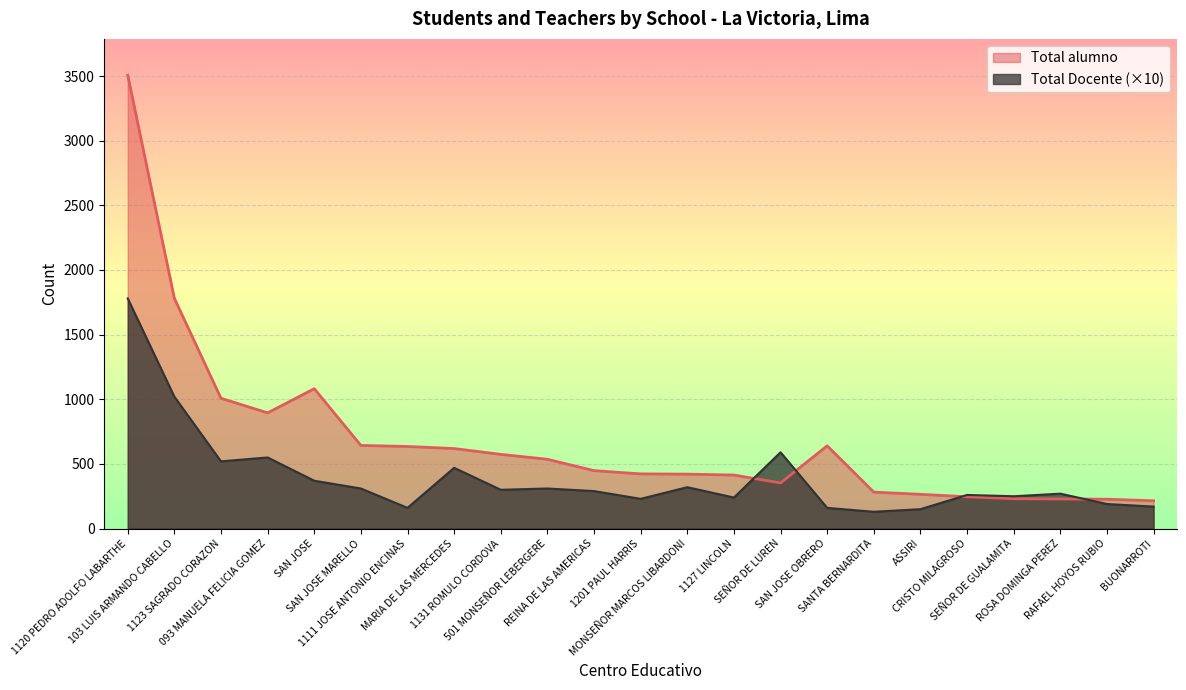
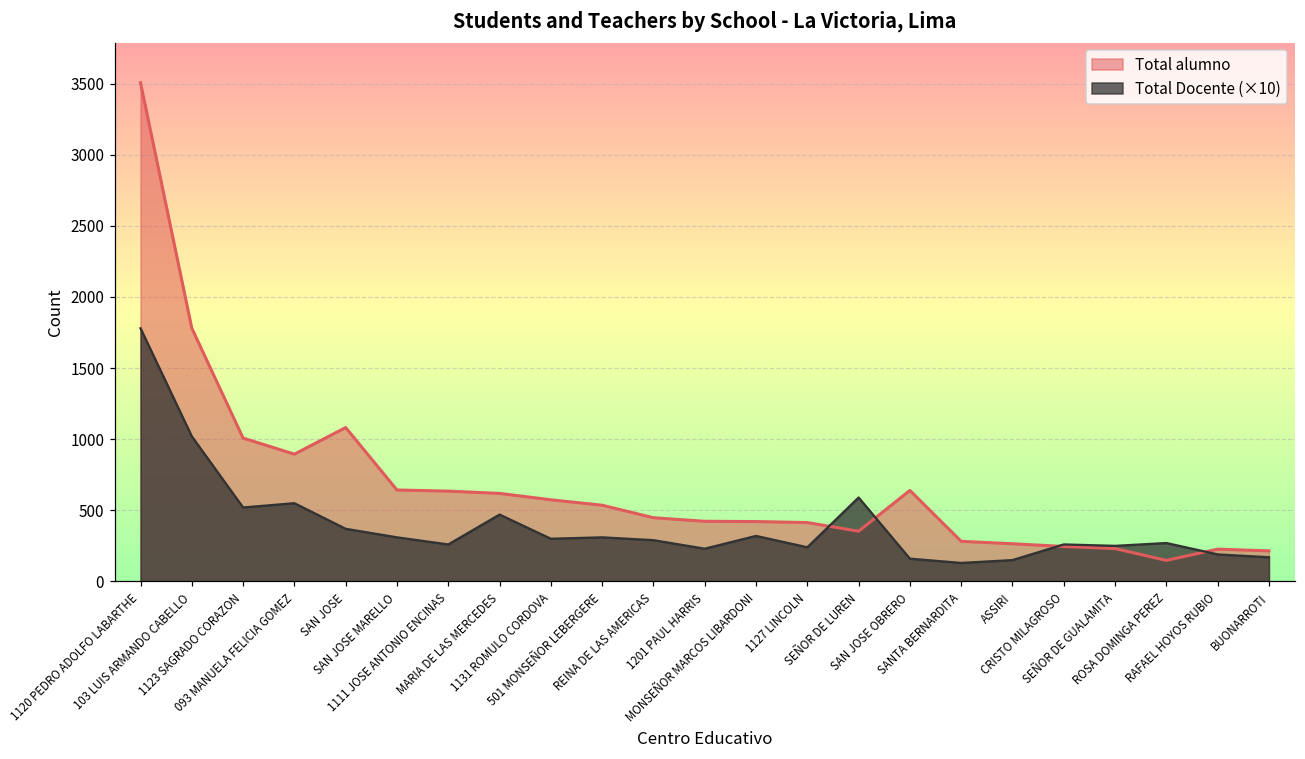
  {
    "Total alumno": {
      "1120 PEDRO ADOLFO LABARTHE": 3510,
      "103 LUIS ARMANDO CABELLO": 1780,
      "1123 SAGRADO CORAZON": 1010,
      "093 MANUELA FELICIA GOMEZ": 900,
      "SAN JOSE": 1080,
      "SAN JOSE MARELLO": 640,
      "1111 JOSE ANTONIO ENCINAS": 640,
      "MARIA DE LAS MERCEDES": 620,
      "1131 ROMULO CORDOVA": 570,
      "501 MONSEÑOR LEBERGERE": 540,
      "REINA DE LAS AMERICAS": 450,
      "1201 PAUL HARRIS": 420,
      "MONSEÑOR MARCOS LIBARDONI": 420,
      "1127 LINCOLN": 410,
      "SEÑOR DE LUREN": 350,
      "SAN JOSE OBRERO": 640,
      "SANTA BERNARDITA": 280,
      "ASSIRI": 270,
-     "ROSA DOMINGA PEREZ": 230,
+     "ROSA DOMINGA PEREZ": 150,
      "RAFAEL HOYOS RUBIO": 230,
      "BUONARROTI": 220
    },
    "Total Docente (×10)": {
      "1120 PEDRO ADOLFO LABARTHE": 1780,
      "103 LUIS ARMANDO CABELLO": 1020,
      "1123 SAGRADO CORAZON": 520,
      "093 MANUELA FELICIA GOMEZ": 550,
      "SAN JOSE": 370,
      "SAN JOSE MARELLO": 310,
-     "1111 JOSE ANTONIO ENCINAS": 160,
+     "1111 JOSE ANTONIO ENCINAS": 260,
      "MARIA DE LAS MERCEDES": 470,
      "1131 ROMULO CORDOVA": 300,
      "501 MONSEÑOR LEBERGERE": 310,
      "REINA DE LAS AMERICAS": 290,
      "1201 PAUL HARRIS": 230,
      "MONSEÑOR MARCOS LIBARDONI": 320,
      "1127 LINCOLN": 240,
      "SEÑOR DE LUREN": 590,
      "SAN JOSE OBRERO": 160,
      "SANTA BERNARDITA": 130,
      "ASSIRI": 150,
      "ROSA DOMINGA PEREZ": 270,
      "RAFAEL HOYOS RUBIO": 190,
      "BUONARROTI": 170
    }
  }
